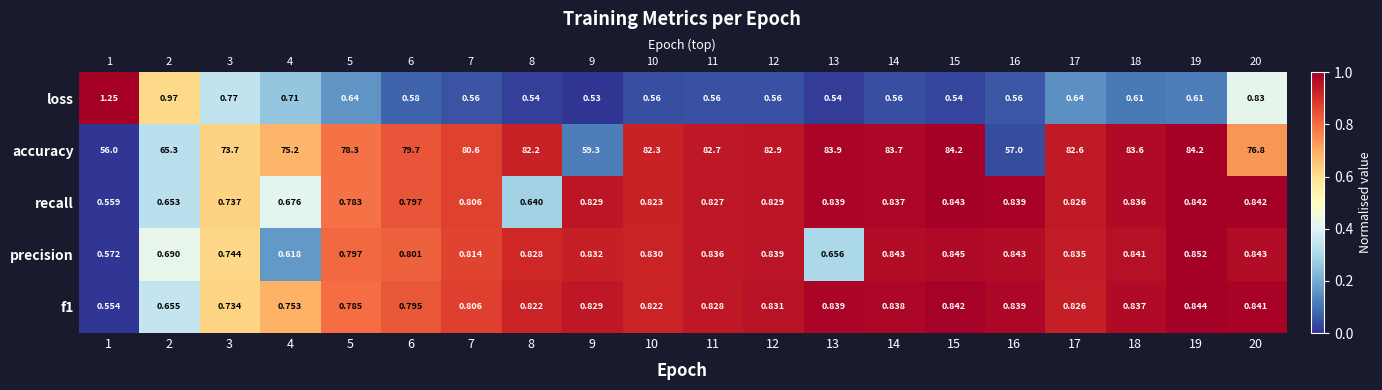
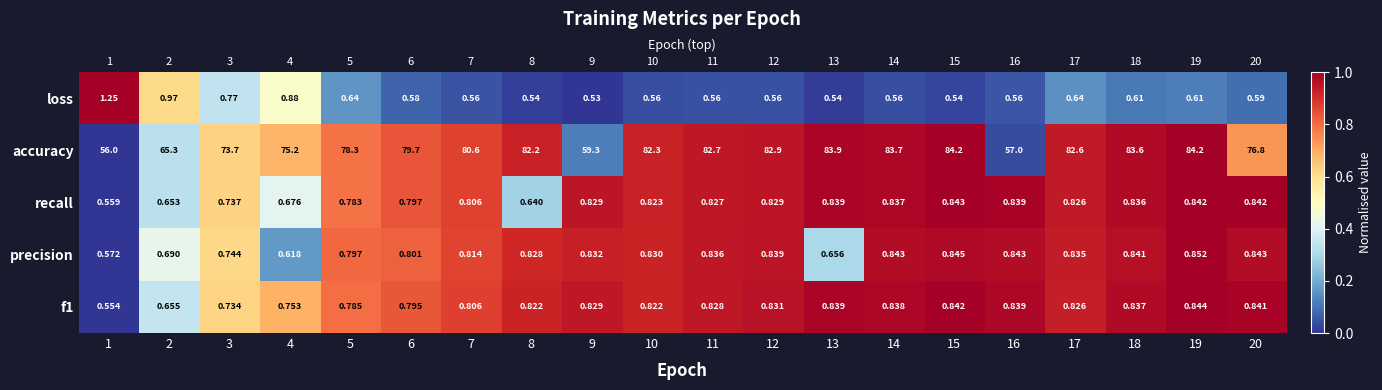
  {
    "loss": {
      "1": 1.25,
      "2": 0.97,
      "3": 0.77,
-     "4": 0.71,
+     "4": 0.88,
      "5": 0.64,
      "6": 0.58,
      "7": 0.56,
      "8": 0.54,
      "9": 0.53,
      "10": 0.56,
      "11": 0.56,
      "12": 0.56,
      "13": 0.54,
      "14": 0.56,
      "15": 0.54,
      "16": 0.56,
      "17": 0.64,
      "18": 0.61,
      "19": 0.61,
-     "20": 0.83
+     "20": 0.59
    },
    "accuracy": {
      "1": 56.0,
      "2": 65.3,
      "3": 73.7,
      "4": 75.2,
      "5": 78.3,
      "6": 79.7,
      "7": 80.6,
      "8": 82.2,
      "9": 59.3,
      "10": 82.3,
      "11": 82.7,
      "12": 82.9,
      "13": 83.9,
      "14": 83.7,
      "15": 84.2,
      "16": 57.0,
      "17": 82.6,
      "18": 83.6,
      "19": 84.2,
      "20": 76.8
    },
    "recall": {
      "1": 0.559,
      "2": 0.653,
      "3": 0.737,
      "4": 0.676,
      "5": 0.783,
      "6": 0.797,
      "7": 0.806,
      "8": 0.640,
      "9": 0.829,
      "10": 0.823,
      "11": 0.827,
      "12": 0.829,
      "13": 0.839,
      "14": 0.837,
      "15": 0.843,
      "16": 0.839,
      "17": 0.826,
      "18": 0.836,
      "19": 0.842,
      "20": 0.842
    },
    "precision": {
      "1": 0.572,
      "2": 0.690,
      "3": 0.744,
      "4": 0.618,
      "5": 0.797,
      "6": 0.801,
      "7": 0.814,
      "8": 0.828,
      "9": 0.832,
      "10": 0.830,
      "11": 0.836,
      "12": 0.839,
      "13": 0.656,
      "14": 0.843,
      "15": 0.845,
      "16": 0.843,
      "17": 0.835,
      "18": 0.841,
      "19": 0.852,
      "20": 0.843
    },
    "f1": {
      "1": 0.554,
      "2": 0.655,
      "3": 0.734,
      "4": 0.753,
      "5": 0.785,
      "6": 0.795,
      "7": 0.806,
      "8": 0.822,
      "9": 0.829,
      "10": 0.822,
      "11": 0.828,
      "12": 0.831,
      "13": 0.839,
      "14": 0.838,
      "15": 0.842,
      "16": 0.839,
      "17": 0.826,
      "18": 0.837,
      "19": 0.844,
      "20": 0.841
    }
  }
